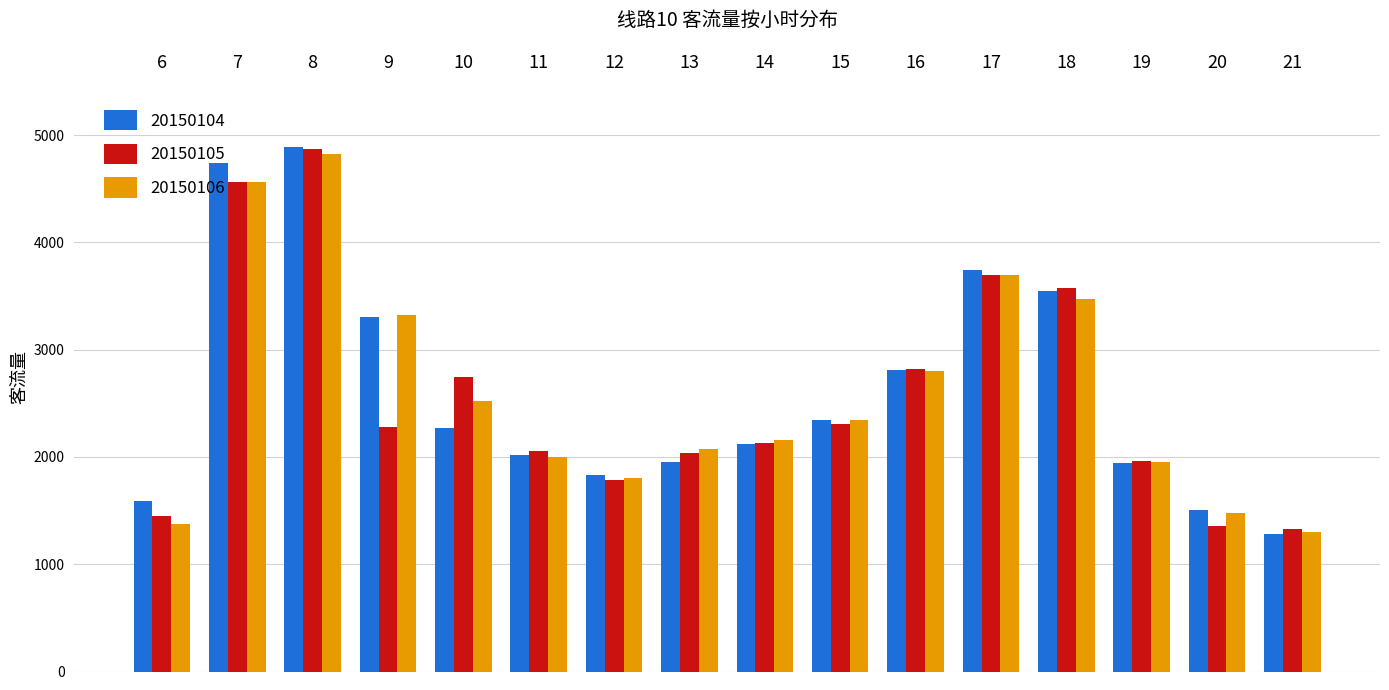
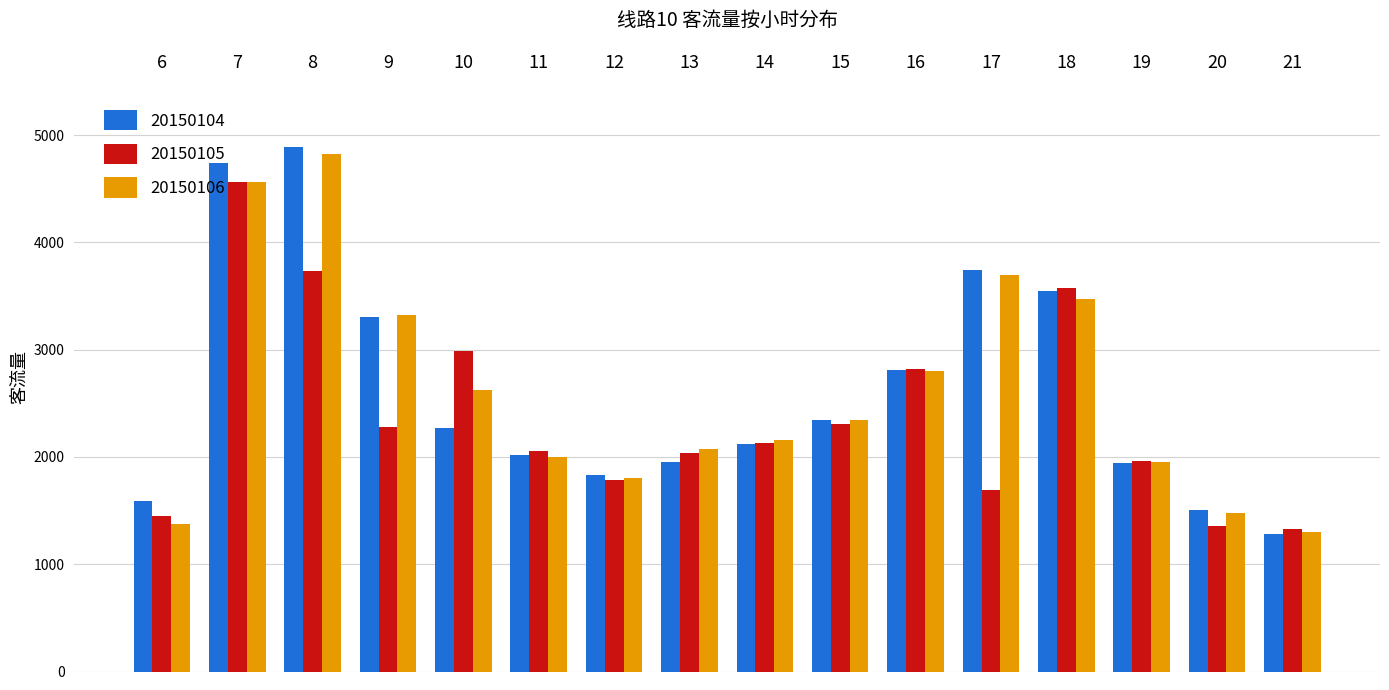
  {
    "20150104": {
      "6": 1590,
      "7": 4740,
      "8": 4890,
      "9": 3300,
      "10": 2270,
      "11": 2020,
      "12": 1830,
      "13": 1960,
      "14": 2120,
      "15": 2350,
      "16": 2810,
      "17": 3740,
      "18": 3540,
      "19": 1950,
      "20": 1500,
      "21": 1280
    },
    "20150105": {
      "6": 1450,
      "7": 4560,
-     "8": 4870,
+     "8": 3740,
      "9": 2280,
-     "10": 2750,
+     "10": 2990,
      "11": 2060,
      "12": 1790,
      "13": 2040,
      "14": 2130,
      "15": 2310,
      "16": 2820,
-     "17": 3700,
+     "17": 1700,
      "18": 3580,
      "19": 1970,
      "20": 1360,
      "21": 1330
    },
    "20150106": {
      "6": 1380,
      "7": 4560,
      "8": 4820,
      "9": 3320,
-     "10": 2520,
+     "10": 2620,
      "11": 2000,
      "12": 1800,
      "13": 2080,
      "14": 2160,
      "15": 2350,
      "16": 2800,
      "17": 3700,
      "18": 3470,
      "19": 1950,
      "20": 1480,
      "21": 1300
    }
  }
